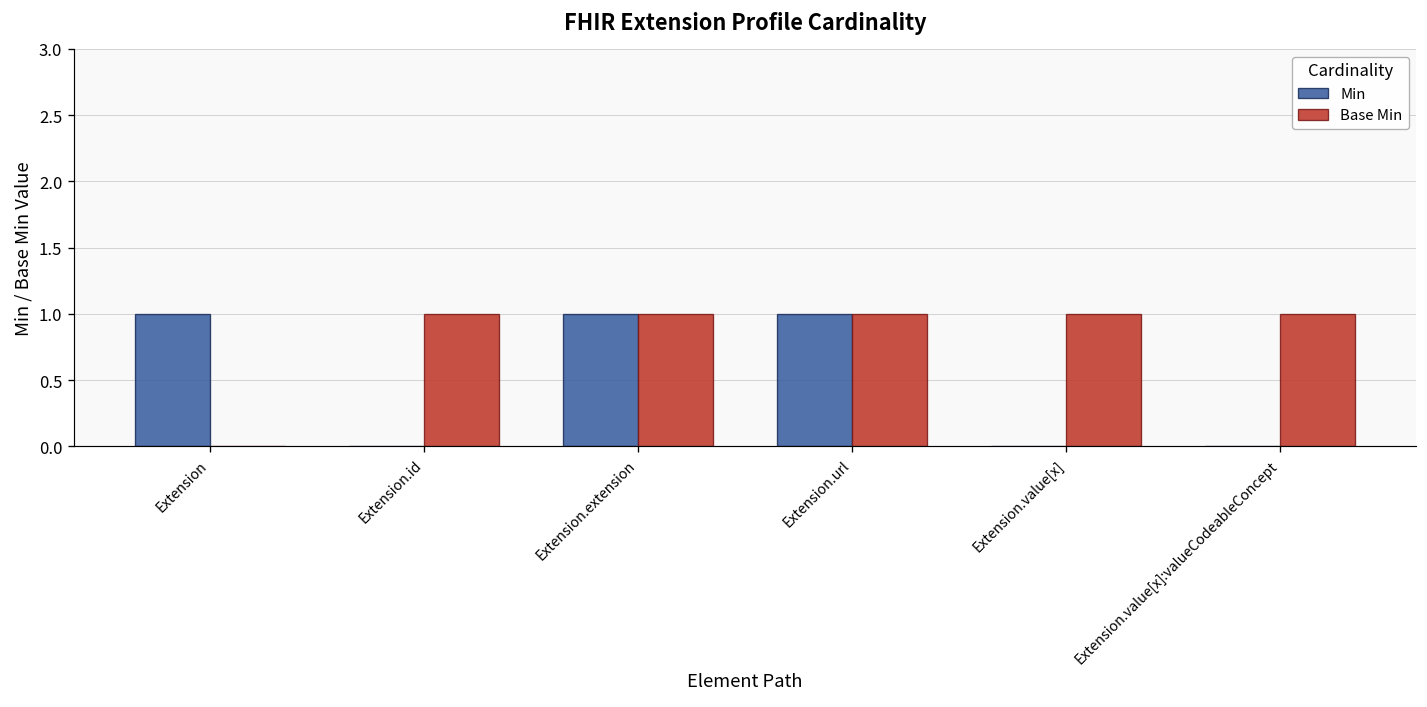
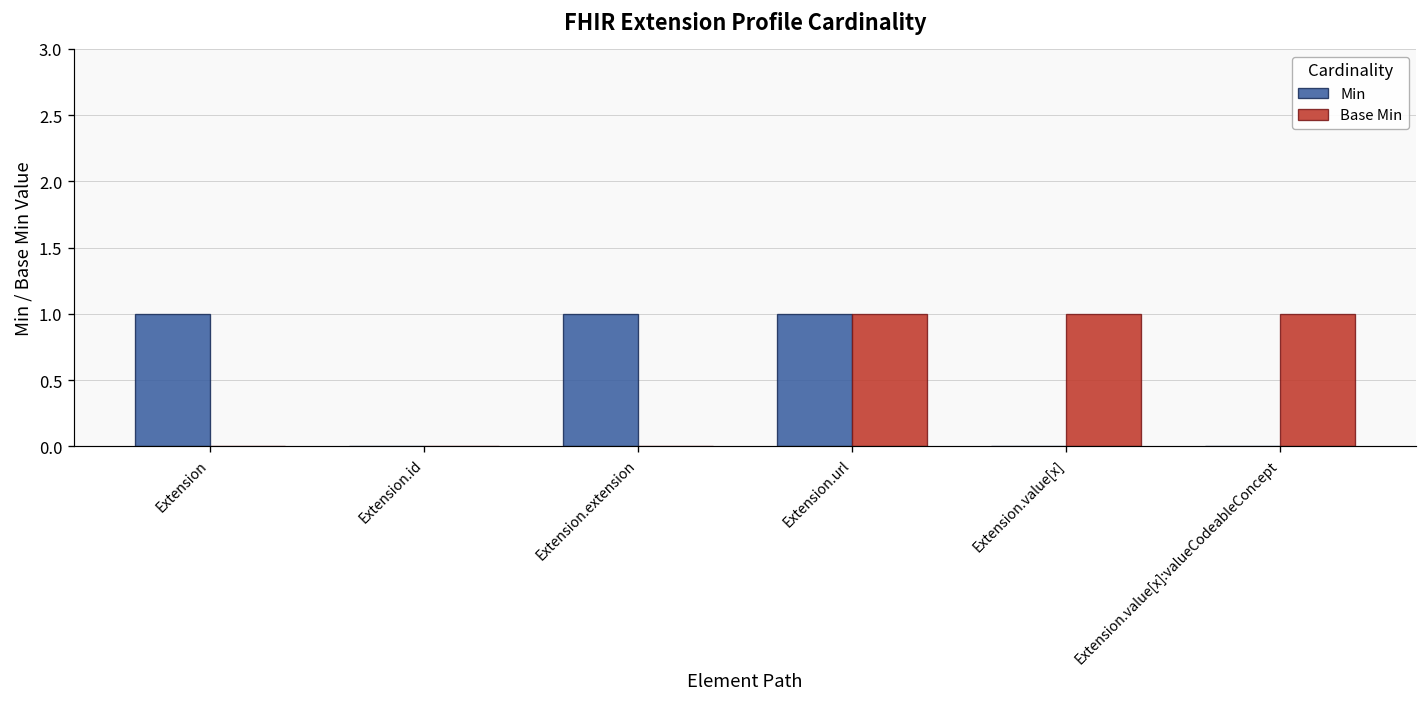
  {
    "Min": {
      "Extension": 1,
      "Extension.id": 0,
      "Extension.extension": 1,
      "Extension.url": 1,
      "Extension.value[x]": 0,
      "Extension.value[x]:valueCodeableConcept": 0
    },
    "Base Min": {
      "Extension": 0,
-     "Extension.id": 1,
-     "Extension.extension": 1,
+     "Extension.id": 0,
+     "Extension.extension": 0,
      "Extension.url": 1,
      "Extension.value[x]": 1,
      "Extension.value[x]:valueCodeableConcept": 1
    }
  }
